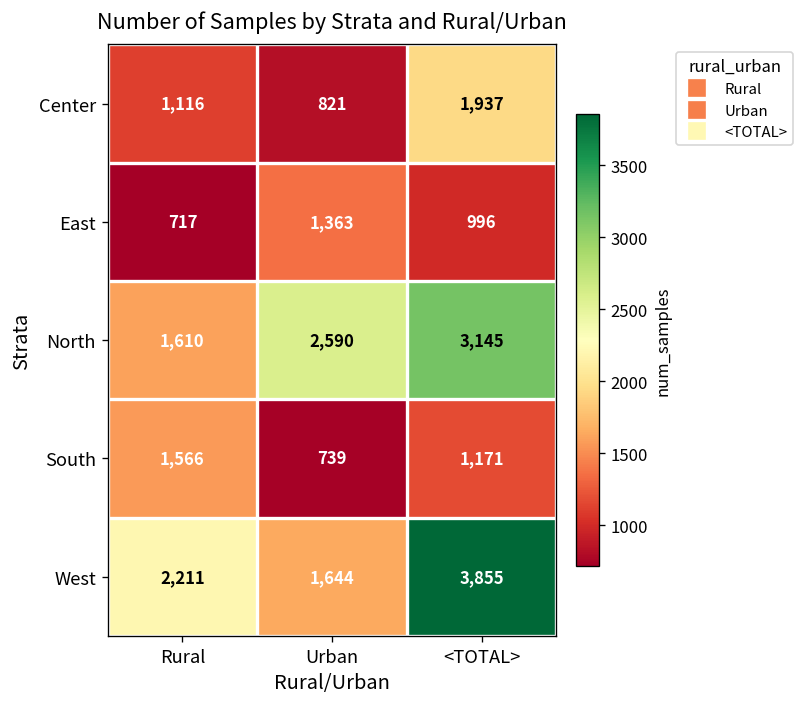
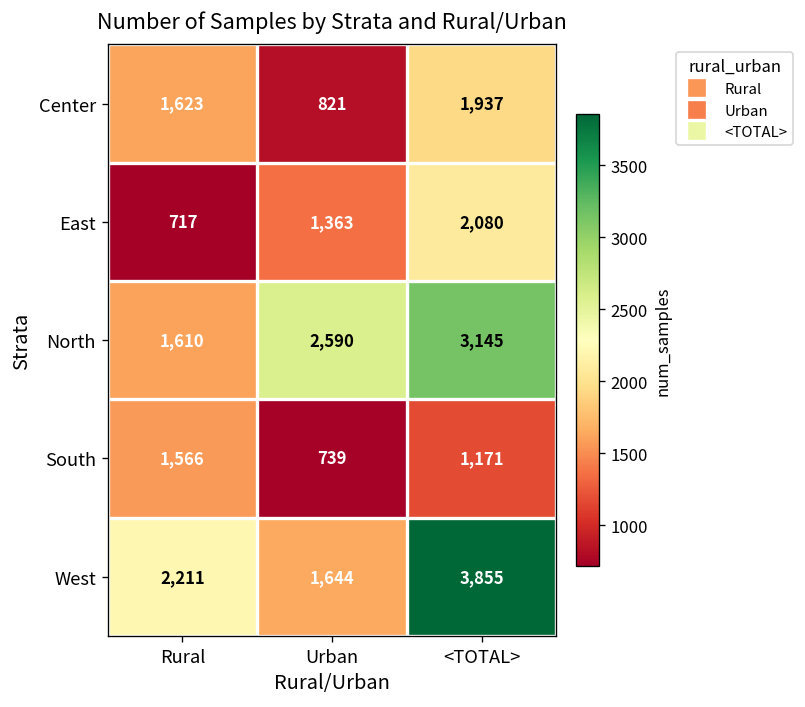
  {
    "Center": {
-     "Rural": "1,116",
+     "Rural": "1,623",
      "Urban": "821",
      "<TOTAL>": "1,937"
    },
    "East": {
      "Rural": "717",
      "Urban": "1,363",
-     "<TOTAL>": "996"
+     "<TOTAL>": "2,080"
    },
    "North": {
      "Rural": "1,610",
      "Urban": "2,590",
      "<TOTAL>": "3,145"
    },
    "South": {
      "Rural": "1,566",
      "Urban": "739",
      "<TOTAL>": "1,171"
    },
    "West": {
      "Rural": "2,211",
      "Urban": "1,644",
      "<TOTAL>": "3,855"
    }
  }
